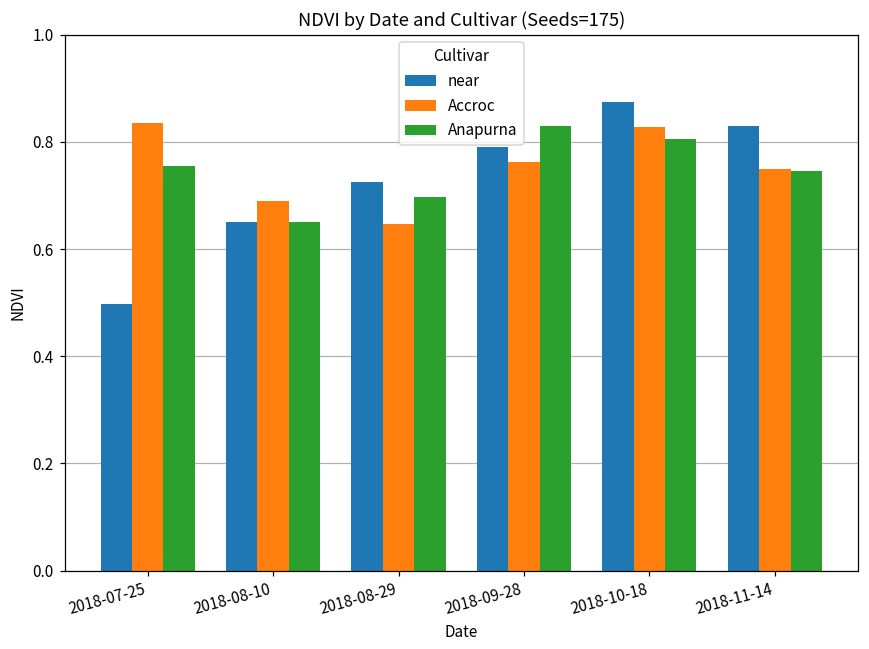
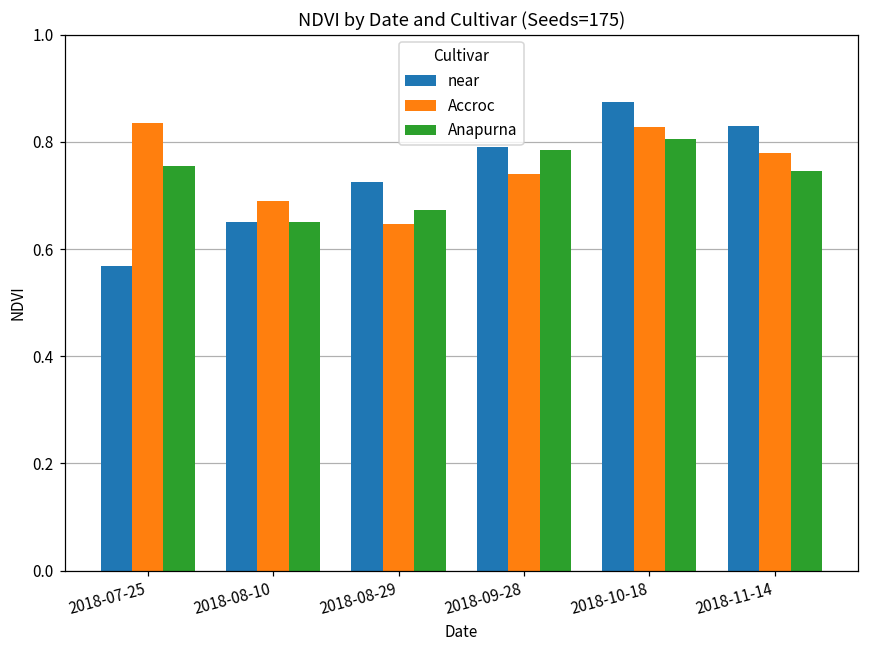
  {
    "near": {
-     "2018-07-25": 0.50,
+     "2018-07-25": 0.57,
      "2018-08-10": 0.65,
      "2018-08-29": 0.73,
      "2018-09-28": 0.79,
      "2018-10-18": 0.88,
      "2018-11-14": 0.83
    },
    "Accroc": {
      "2018-07-25": 0.84,
      "2018-08-10": 0.69,
      "2018-08-29": 0.65,
-     "2018-09-28": 0.76,
+     "2018-09-28": 0.74,
      "2018-10-18": 0.83,
-     "2018-11-14": 0.75
+     "2018-11-14": 0.78
    },
    "Anapurna": {
      "2018-07-25": 0.75,
      "2018-08-10": 0.65,
-     "2018-08-29": 0.70,
-     "2018-09-28": 0.83,
+     "2018-08-29": 0.67,
+     "2018-09-28": 0.79,
      "2018-10-18": 0.81,
      "2018-11-14": 0.75
    }
  }
